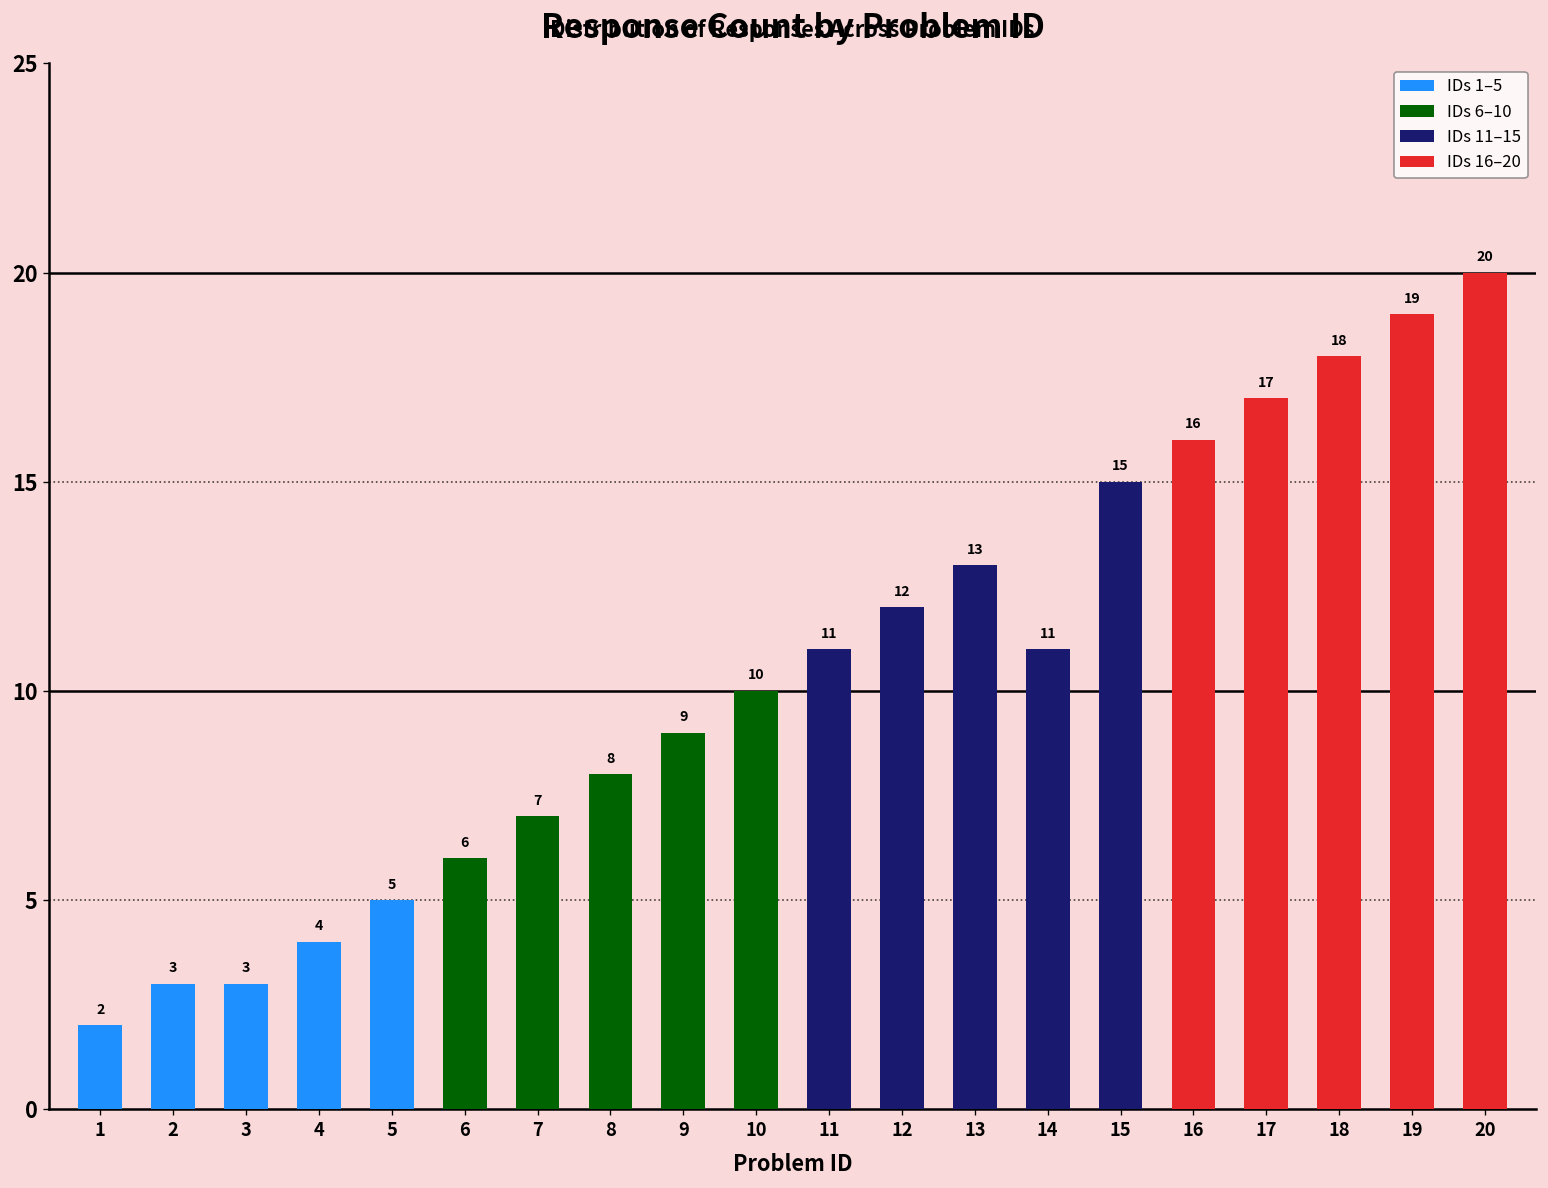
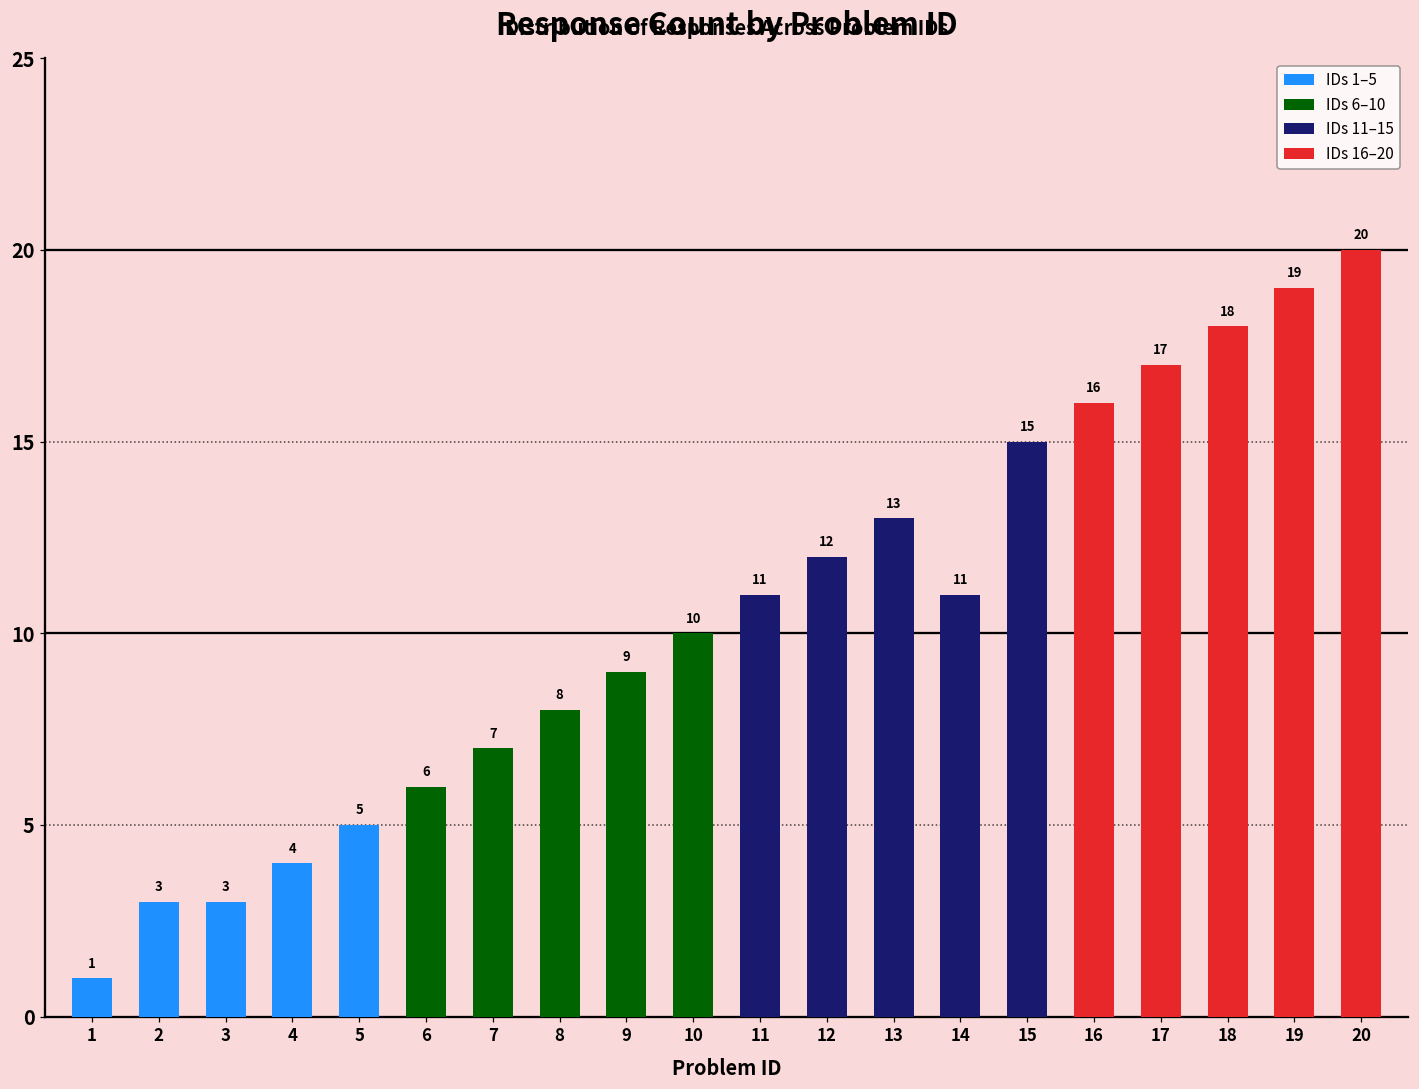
  {
-   "1": 2,
+   "1": 1,
    "2": 3,
    "3": 3,
    "4": 4,
    "5": 5,
    "6": 6,
    "7": 7,
    "8": 8,
    "9": 9,
    "10": 10,
    "11": 11,
    "12": 12,
    "13": 13,
    "14": 11,
    "15": 15,
    "16": 16,
    "17": 17,
    "18": 18,
    "19": 19,
    "20": 20
  }
